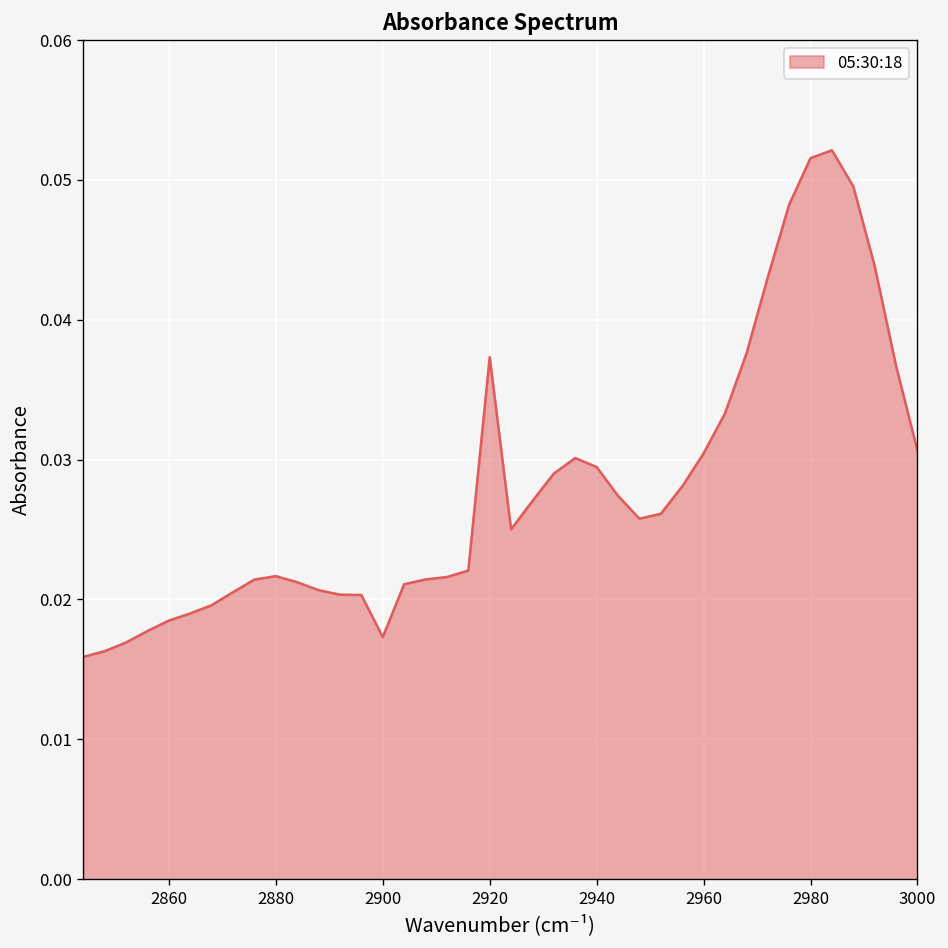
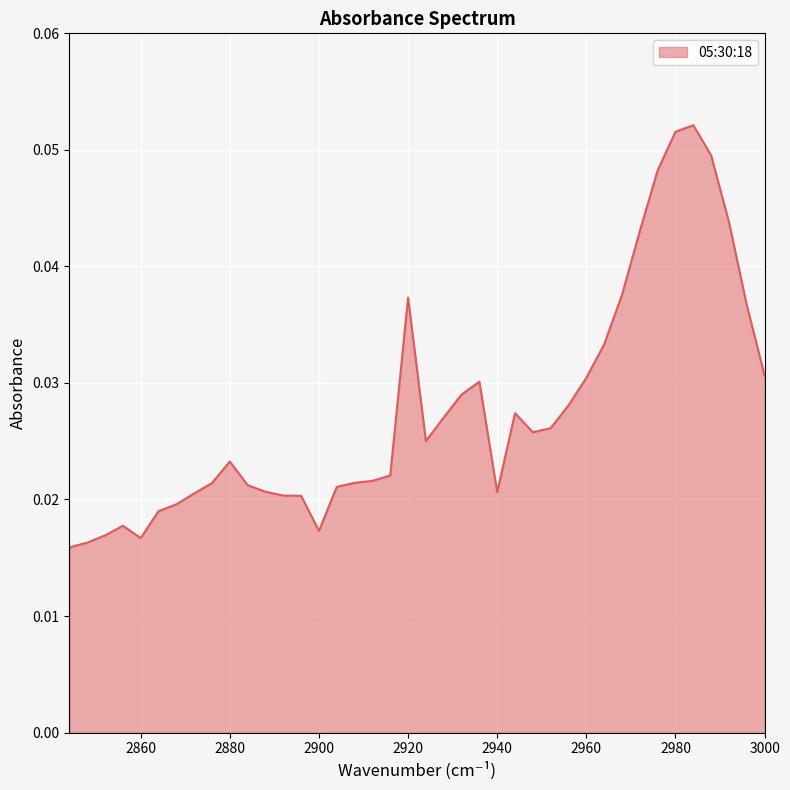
  {
-   "2860": 0.0185,
-   "2880": 0.0217,
+   "2860": 0.0167,
+   "2880": 0.0233,
    "2900": 0.0173,
    "2920": 0.0373,
-   "2940": 0.0295,
+   "2940": 0.0206,
    "2960": 0.0304,
    "2980": 0.0516,
    "3000": 0.0306
  }
